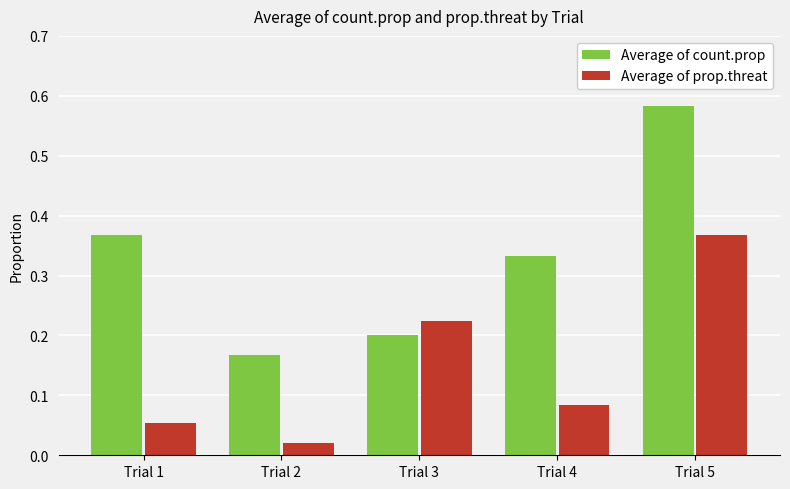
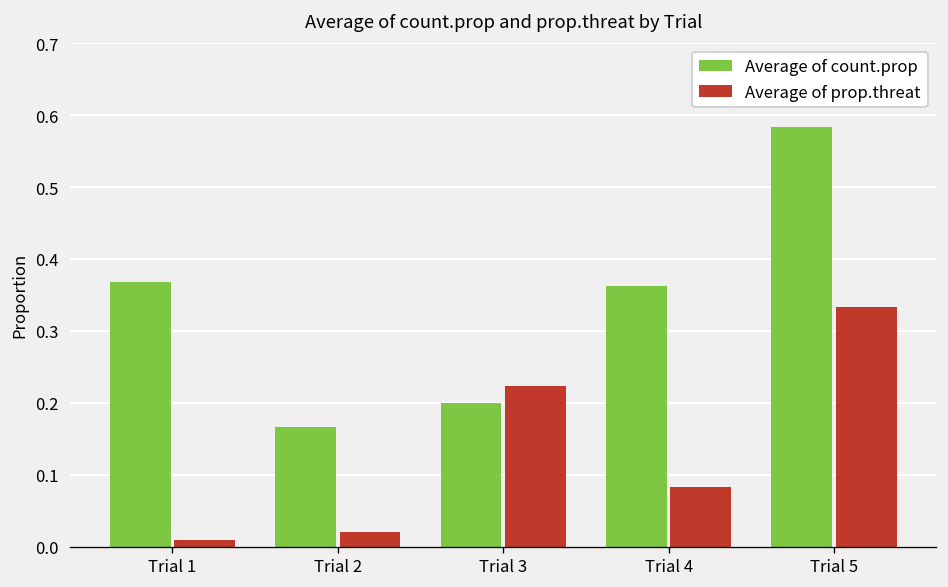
  {
    "Average of count.prop": {
      "Trial 1": 0.37,
      "Trial 2": 0.17,
      "Trial 3": 0.20,
-     "Trial 4": 0.33,
+     "Trial 4": 0.36,
      "Trial 5": 0.58
    },
    "Average of prop.threat": {
-     "Trial 1": 0.05,
+     "Trial 1": 0.01,
      "Trial 2": 0.02,
      "Trial 3": 0.22,
      "Trial 4": 0.08,
-     "Trial 5": 0.37
+     "Trial 5": 0.33
    }
  }
